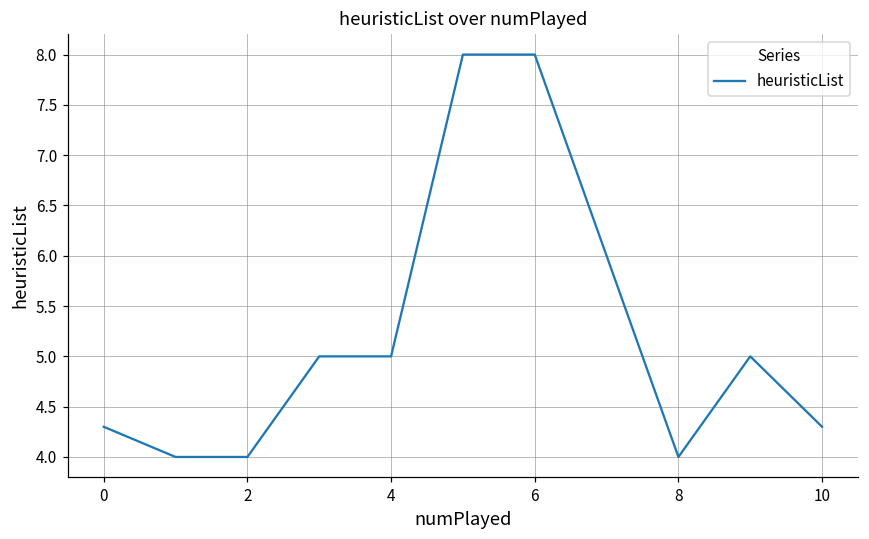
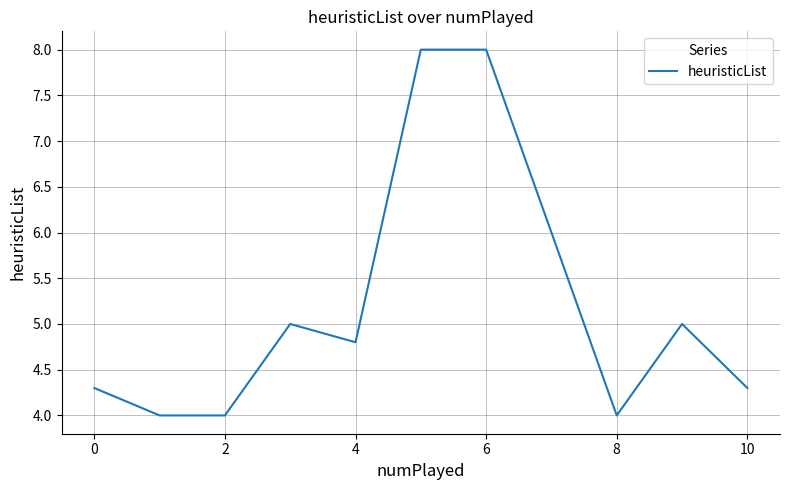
  {
    "0": 4.3,
    "2": 4.0,
-   "4": 5.0,
+   "4": 4.8,
    "6": 8.0,
    "8": 4.0,
    "10": 4.3
  }
